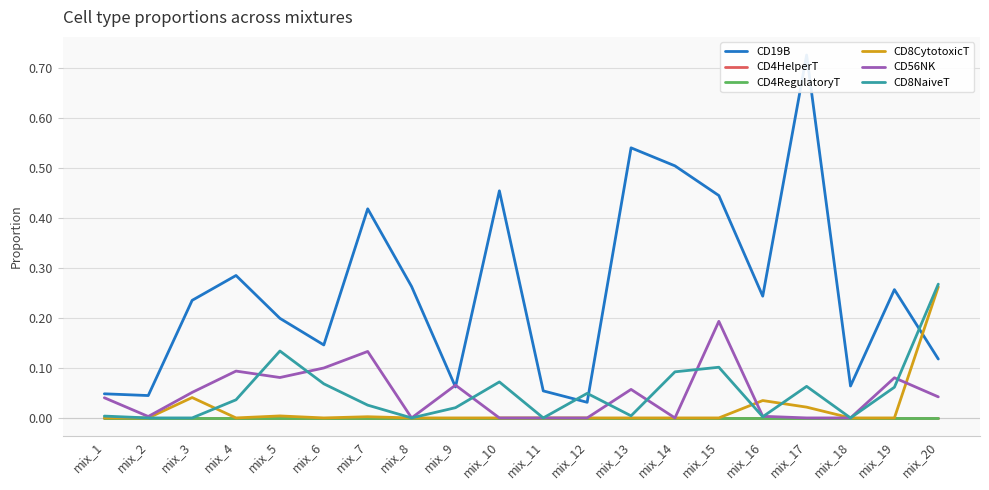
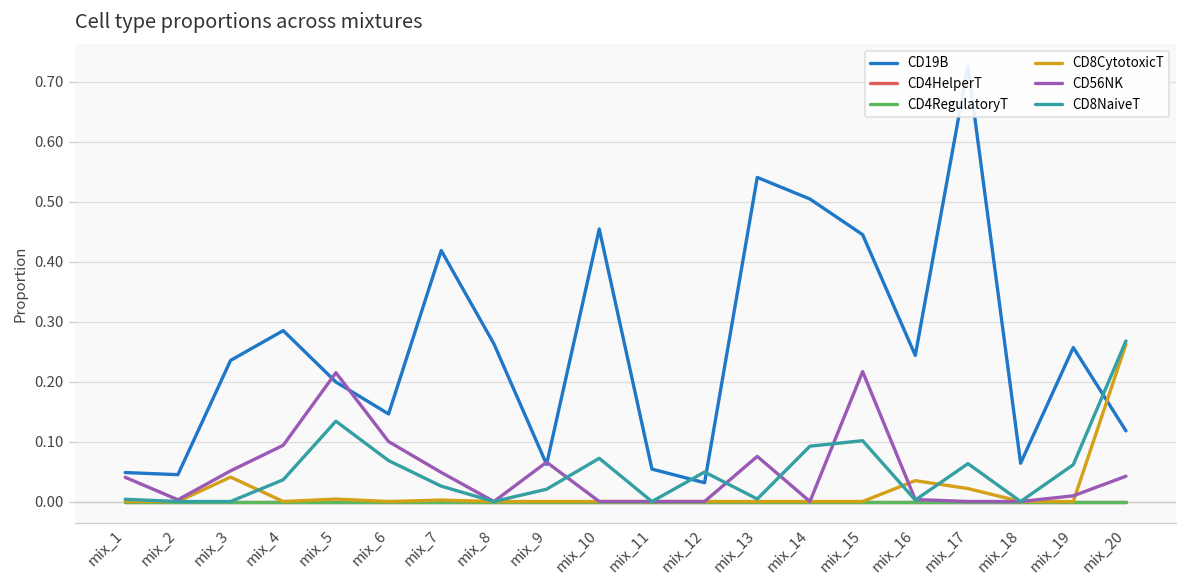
  {
    "CD4RegulatoryT": {
      "mix_20": 0.00
    },
    "CD8CytotoxicT": {
      "mix_3": 0.04,
      "mix_16": 0.03,
      "mix_17": 0.02,
      "mix_20": 0.26
    },
    "CD56NK": {
      "mix_1": 0.04,
      "mix_3": 0.05,
      "mix_4": 0.09,
-     "mix_5": 0.08,
+     "mix_5": 0.21,
      "mix_6": 0.10,
-     "mix_7": 0.13,
-     "mix_13": 0.06,
-     "mix_15": 0.19,
-     "mix_19": 0.08,
+     "mix_7": 0.05,
+     "mix_13": 0.08,
+     "mix_15": 0.22,
+     "mix_19": 0.01,
      "mix_20": 0.04
    }
  }
